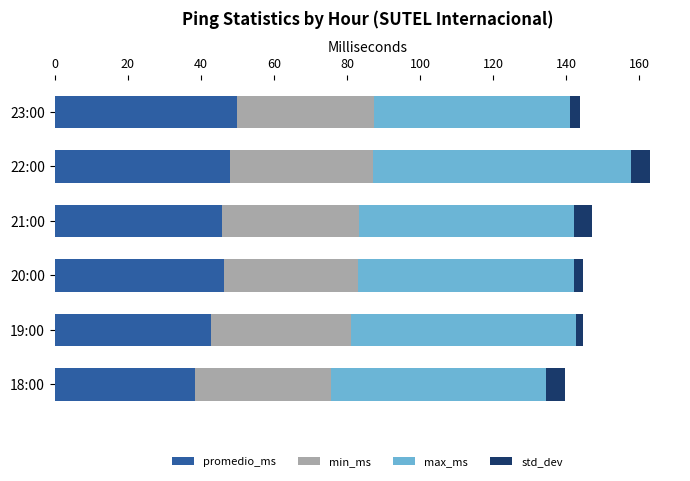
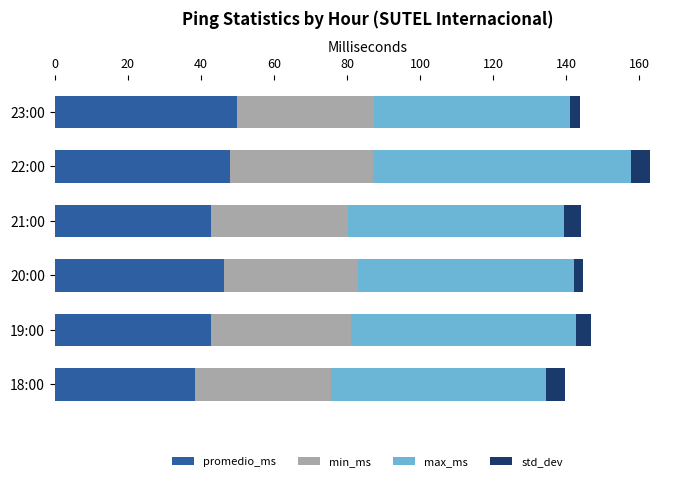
  {
    "promedio_ms": {
      "23:00": 50,
      "22:00": 48,
-     "21:00": 46,
+     "21:00": 43,
      "20:00": 46,
      "19:00": 43,
      "18:00": 38
    },
    "min_ms": {
      "23:00": 37,
      "22:00": 39,
      "21:00": 37,
      "20:00": 37,
      "19:00": 38,
      "18:00": 37
    },
    "max_ms": {
      "23:00": 54,
      "22:00": 71,
      "21:00": 59,
      "20:00": 59,
      "19:00": 62,
      "18:00": 59
    },
    "std_dev": {
      "23:00": 3,
      "22:00": 5,
      "21:00": 5,
      "20:00": 3,
-     "19:00": 2,
+     "19:00": 4,
      "18:00": 5
    }
  }
